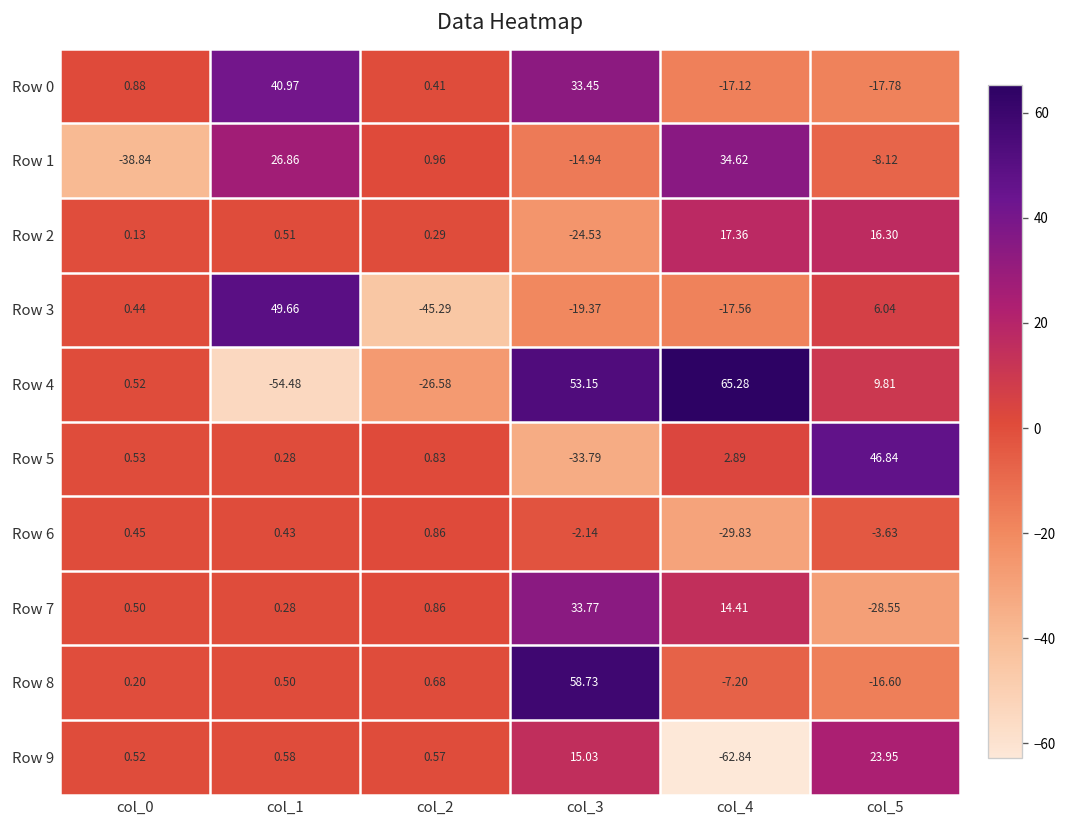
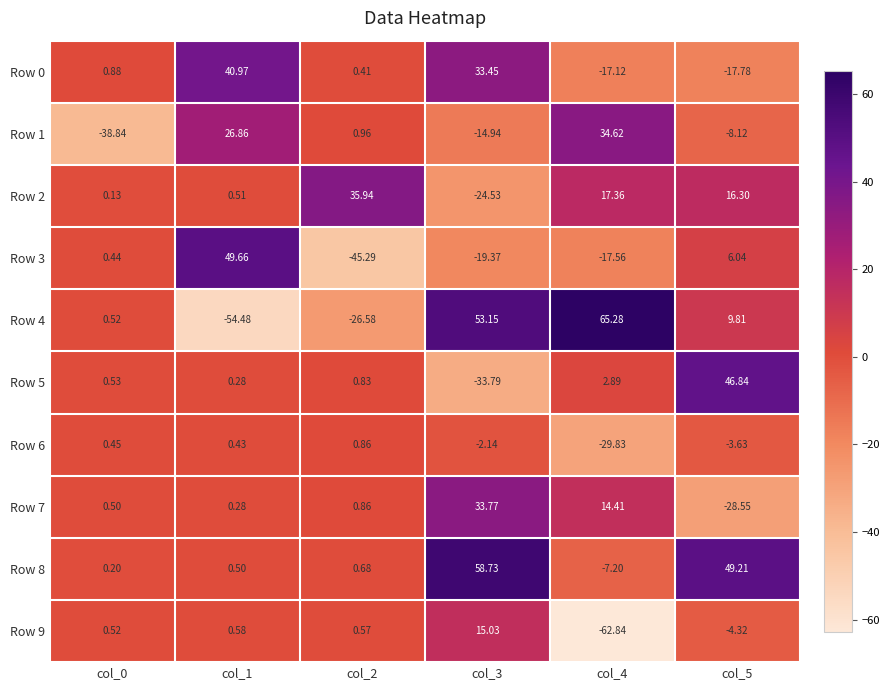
  {
    "Row 0": {
      "col_0": 0.88,
      "col_1": 40.97,
      "col_2": 0.41,
      "col_3": 33.45,
      "col_4": -17.12,
      "col_5": -17.78
    },
    "Row 1": {
      "col_0": -38.84,
      "col_1": 26.86,
      "col_2": 0.96,
      "col_3": -14.94,
      "col_4": 34.62,
      "col_5": -8.12
    },
    "Row 2": {
      "col_0": 0.13,
      "col_1": 0.51,
-     "col_2": 0.29,
+     "col_2": 35.94,
      "col_3": -24.53,
      "col_4": 17.36,
      "col_5": 16.30
    },
    "Row 3": {
      "col_0": 0.44,
      "col_1": 49.66,
      "col_2": -45.29,
      "col_3": -19.37,
      "col_4": -17.56,
      "col_5": 6.04
    },
    "Row 4": {
      "col_0": 0.52,
      "col_1": -54.48,
      "col_2": -26.58,
      "col_3": 53.15,
      "col_4": 65.28,
      "col_5": 9.81
    },
    "Row 5": {
      "col_0": 0.53,
      "col_1": 0.28,
      "col_2": 0.83,
      "col_3": -33.79,
      "col_4": 2.89,
      "col_5": 46.84
    },
    "Row 6": {
      "col_0": 0.45,
      "col_1": 0.43,
      "col_2": 0.86,
      "col_3": -2.14,
      "col_4": -29.83,
      "col_5": -3.63
    },
    "Row 7": {
      "col_0": 0.50,
      "col_1": 0.28,
      "col_2": 0.86,
      "col_3": 33.77,
      "col_4": 14.41,
      "col_5": -28.55
    },
    "Row 8": {
      "col_0": 0.20,
      "col_1": 0.50,
      "col_2": 0.68,
      "col_3": 58.73,
      "col_4": -7.20,
-     "col_5": -16.60
+     "col_5": 49.21
    },
    "Row 9": {
      "col_0": 0.52,
      "col_1": 0.58,
      "col_2": 0.57,
      "col_3": 15.03,
      "col_4": -62.84,
-     "col_5": 23.95
+     "col_5": -4.32
    }
  }
